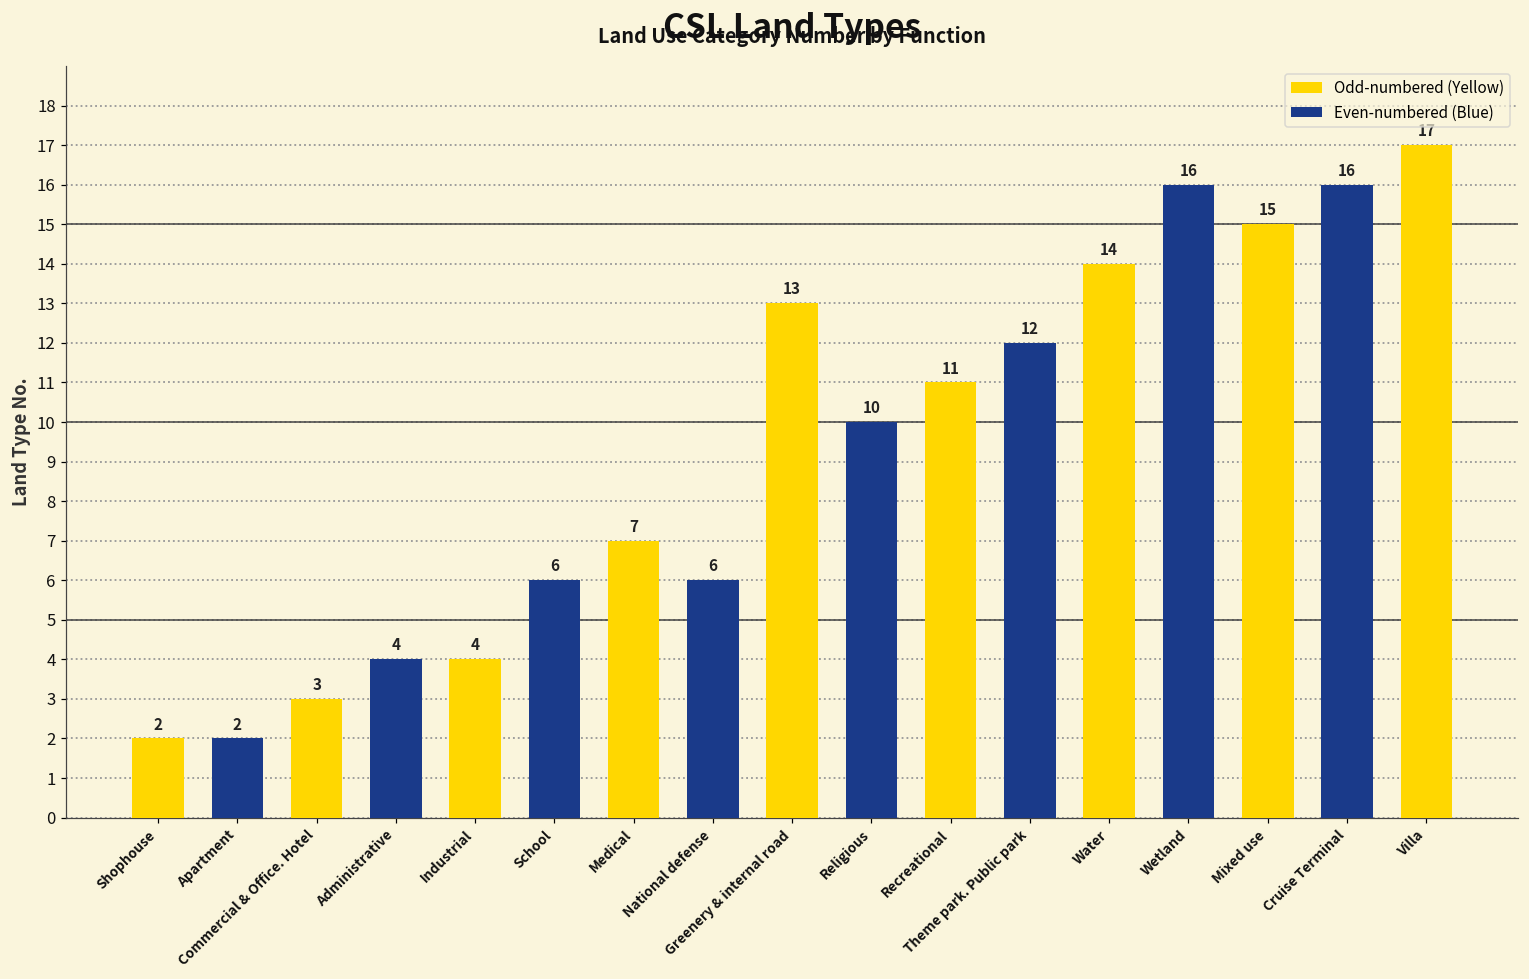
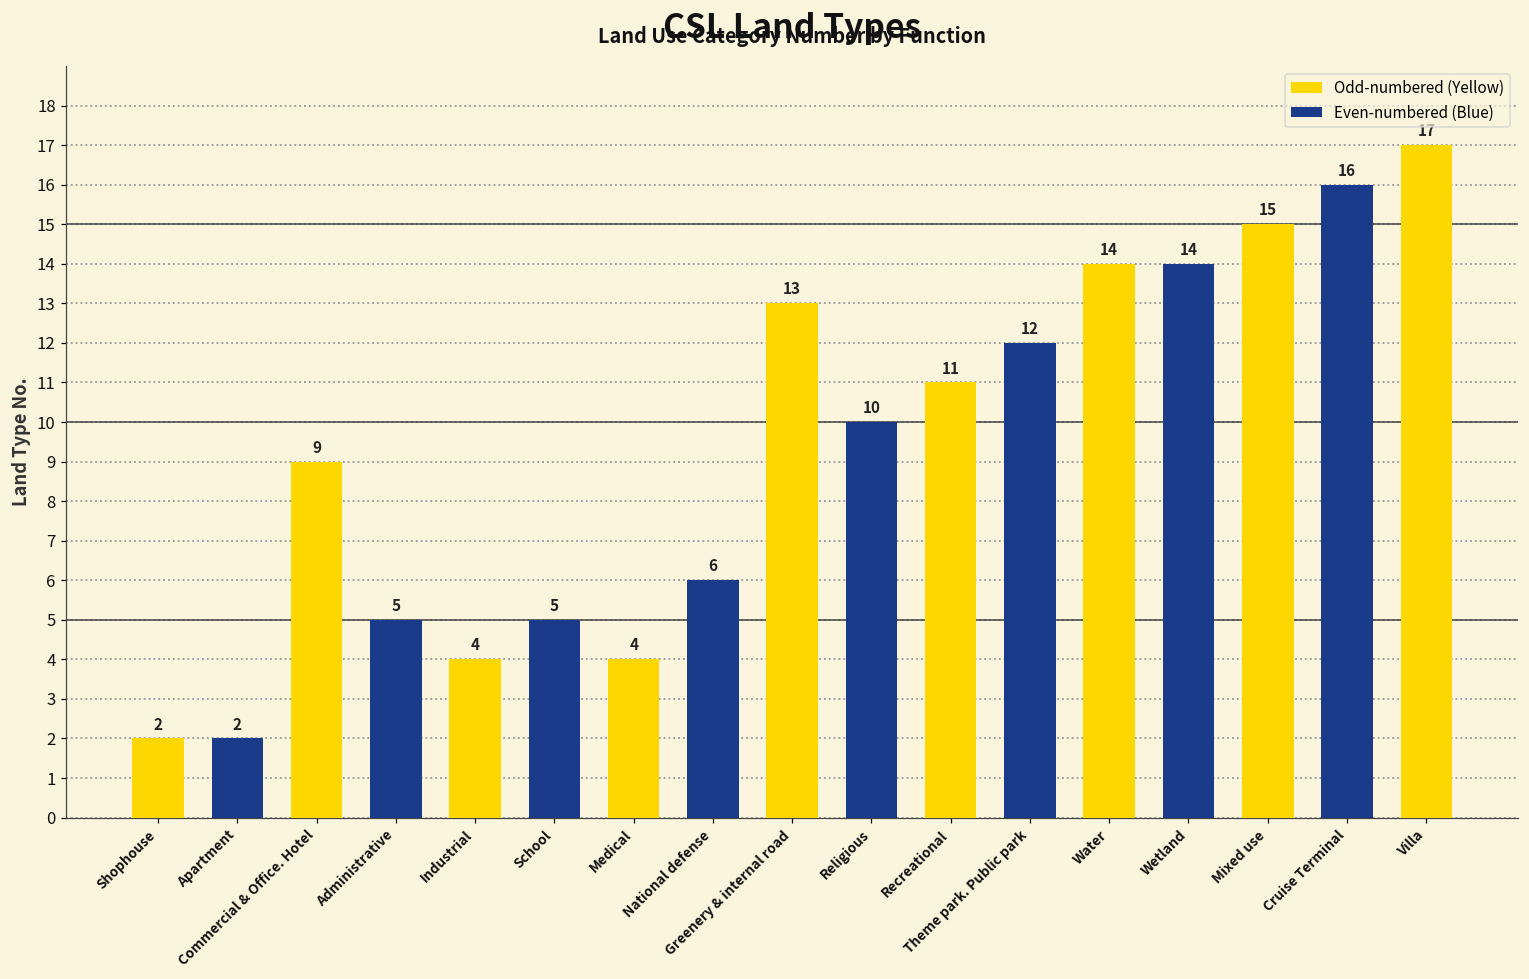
  {
    "Shophouse": 2,
    "Apartment": 2,
-   "Commercial & Office. Hotel": 3,
-   "Administrative": 4,
+   "Commercial & Office. Hotel": 9,
+   "Administrative": 5,
    "Industrial": 4,
-   "School": 6,
-   "Medical": 7,
+   "School": 5,
+   "Medical": 4,
    "National defense": 6,
    "Greenery & internal road": 13,
    "Religious": 10,
    "Recreational": 11,
    "Theme park. Public park": 12,
    "Water": 14,
-   "Wetland": 16,
+   "Wetland": 14,
    "Mixed use": 15,
    "Cruise Terminal": 16
  }
